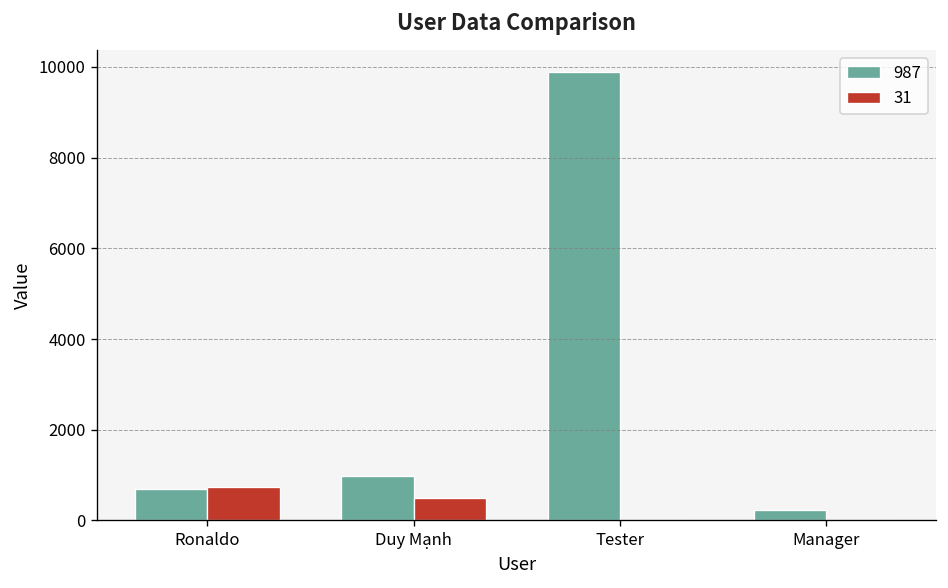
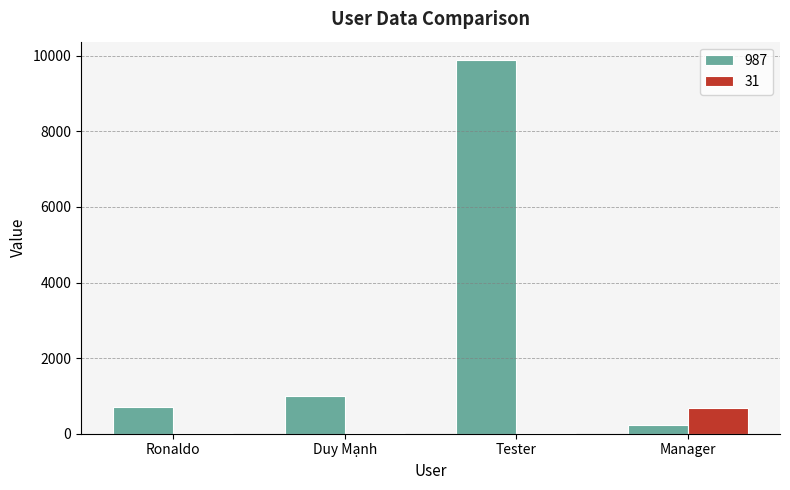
  {
    "987": {
      "Ronaldo": 700,
      "Duy Mạnh": 1000,
      "Tester": 9900,
      "Manager": 200
    },
    "31": {
-     "Ronaldo": 700,
-     "Duy Mạnh": 500,
-     "Manager": 0
+     "Ronaldo": 0,
+     "Duy Mạnh": 0,
+     "Manager": 700
    }
  }
